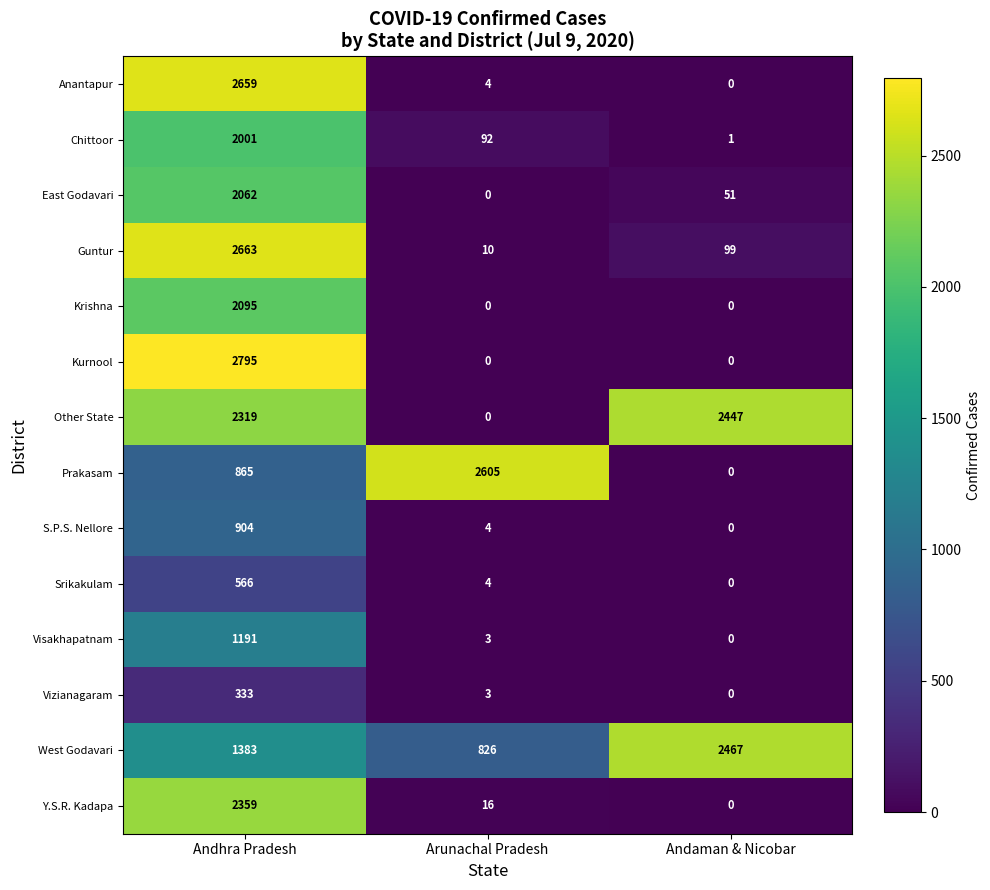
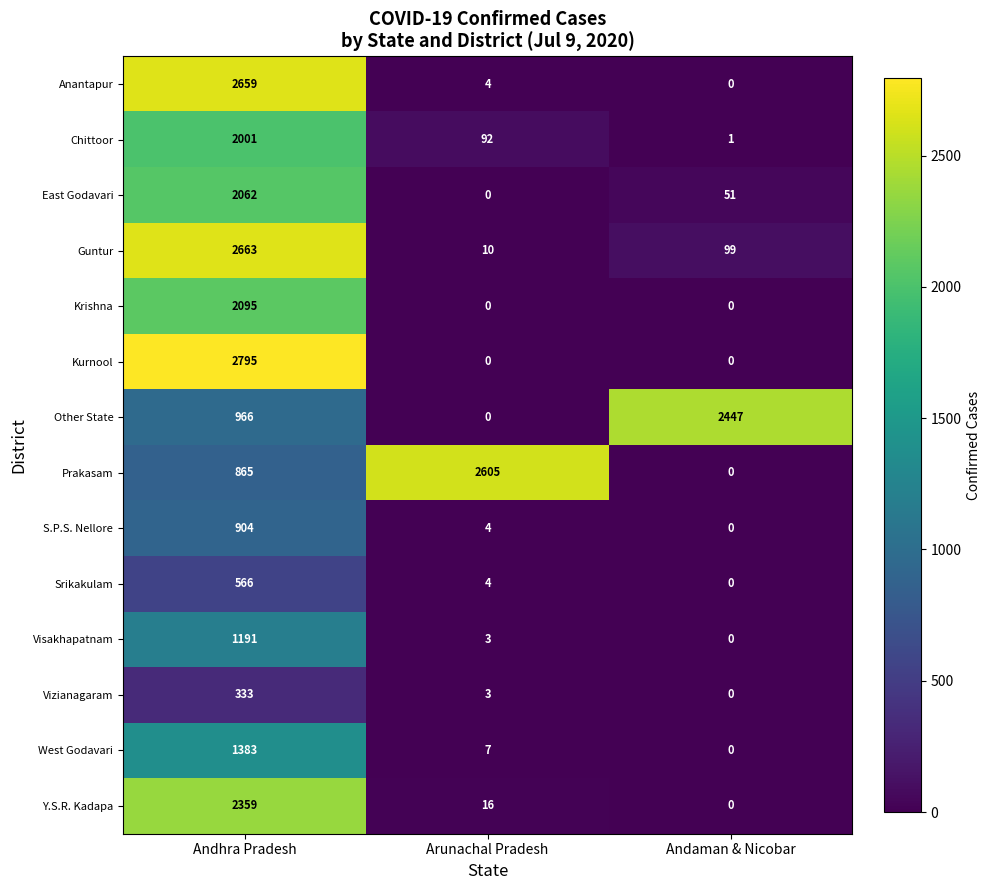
  {
    "Anantapur": {
      "Andhra Pradesh": 2659,
      "Arunachal Pradesh": 4,
      "Andaman & Nicobar": 0
    },
    "Chittoor": {
      "Andhra Pradesh": 2001,
      "Arunachal Pradesh": 92,
      "Andaman & Nicobar": 1
    },
    "East Godavari": {
      "Andhra Pradesh": 2062,
      "Arunachal Pradesh": 0,
      "Andaman & Nicobar": 51
    },
    "Guntur": {
      "Andhra Pradesh": 2663,
      "Arunachal Pradesh": 10,
      "Andaman & Nicobar": 99
    },
    "Krishna": {
      "Andhra Pradesh": 2095,
      "Arunachal Pradesh": 0,
      "Andaman & Nicobar": 0
    },
    "Kurnool": {
      "Andhra Pradesh": 2795,
      "Arunachal Pradesh": 0,
      "Andaman & Nicobar": 0
    },
    "Other State": {
-     "Andhra Pradesh": 2319,
+     "Andhra Pradesh": 966,
      "Arunachal Pradesh": 0,
      "Andaman & Nicobar": 2447
    },
    "Prakasam": {
      "Andhra Pradesh": 865,
      "Arunachal Pradesh": 2605,
      "Andaman & Nicobar": 0
    },
    "S.P.S. Nellore": {
      "Andhra Pradesh": 904,
      "Arunachal Pradesh": 4,
      "Andaman & Nicobar": 0
    },
    "Srikakulam": {
      "Andhra Pradesh": 566,
      "Arunachal Pradesh": 4,
      "Andaman & Nicobar": 0
    },
    "Visakhapatnam": {
      "Andhra Pradesh": 1191,
      "Arunachal Pradesh": 3,
      "Andaman & Nicobar": 0
    },
    "Vizianagaram": {
      "Andhra Pradesh": 333,
      "Arunachal Pradesh": 3,
      "Andaman & Nicobar": 0
    },
    "West Godavari": {
      "Andhra Pradesh": 1383,
-     "Arunachal Pradesh": 826,
-     "Andaman & Nicobar": 2467
+     "Arunachal Pradesh": 7,
+     "Andaman & Nicobar": 0
    },
    "Y.S.R. Kadapa": {
      "Andhra Pradesh": 2359,
      "Arunachal Pradesh": 16,
      "Andaman & Nicobar": 0
    }
  }
